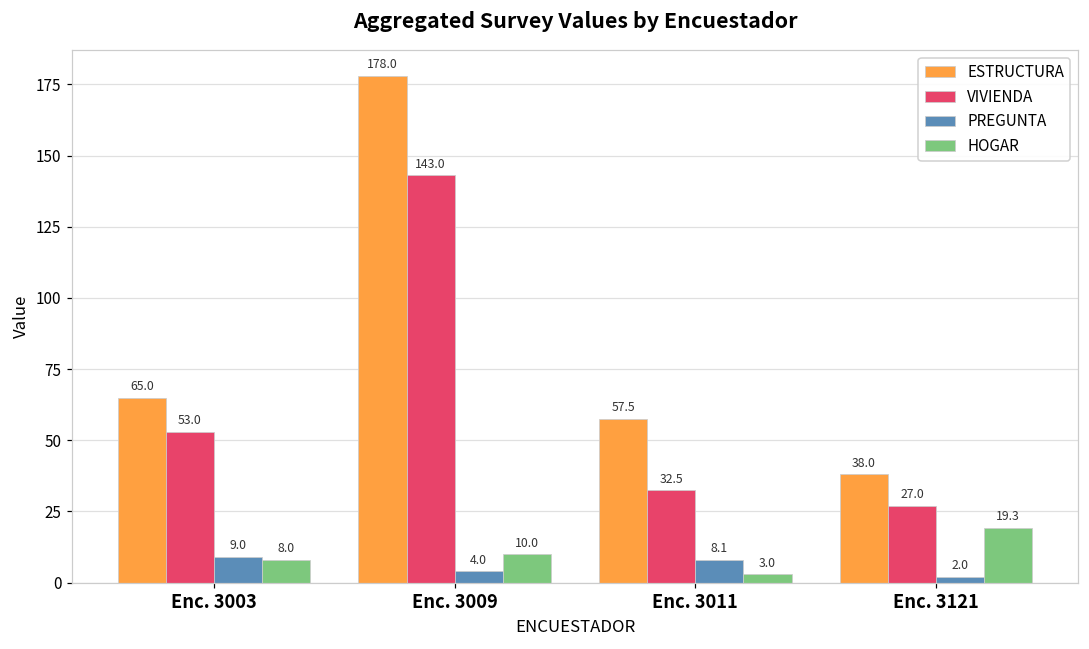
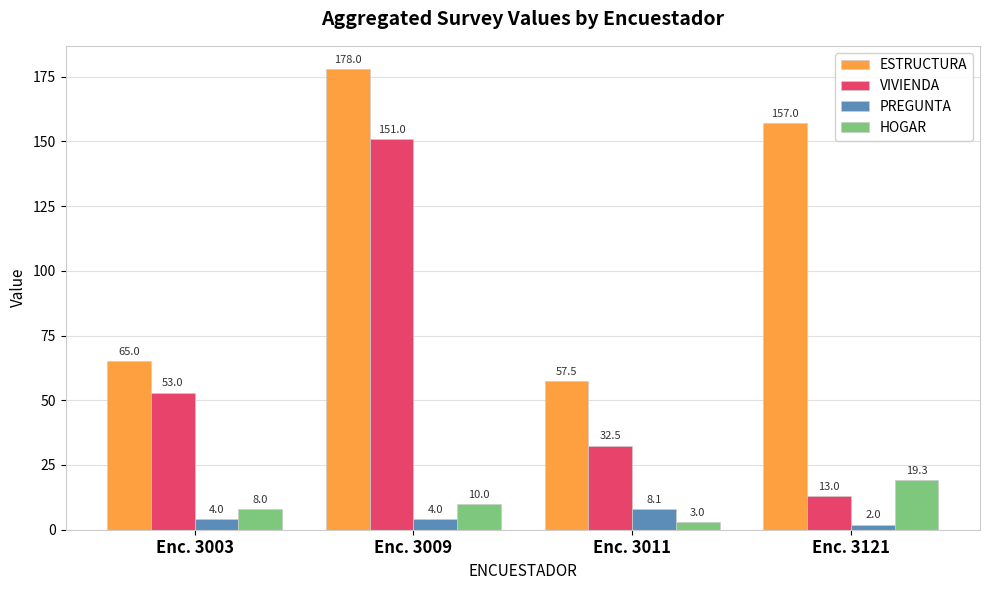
  {
    "ESTRUCTURA": {
      "Enc. 3003": 65.0,
      "Enc. 3009": 178.0,
      "Enc. 3011": 57.5,
-     "Enc. 3121": 38.0
+     "Enc. 3121": 157.0
    },
    "VIVIENDA": {
      "Enc. 3003": 53.0,
-     "Enc. 3009": 143.0,
+     "Enc. 3009": 151.0,
      "Enc. 3011": 32.5,
-     "Enc. 3121": 27.0
+     "Enc. 3121": 13.0
    },
    "PREGUNTA": {
-     "Enc. 3003": 9.0,
+     "Enc. 3003": 4.0,
      "Enc. 3009": 4.0,
      "Enc. 3011": 8.1,
      "Enc. 3121": 2.0
    },
    "HOGAR": {
      "Enc. 3003": 8.0,
      "Enc. 3009": 10.0,
      "Enc. 3011": 3.0,
      "Enc. 3121": 19.3
    }
  }
